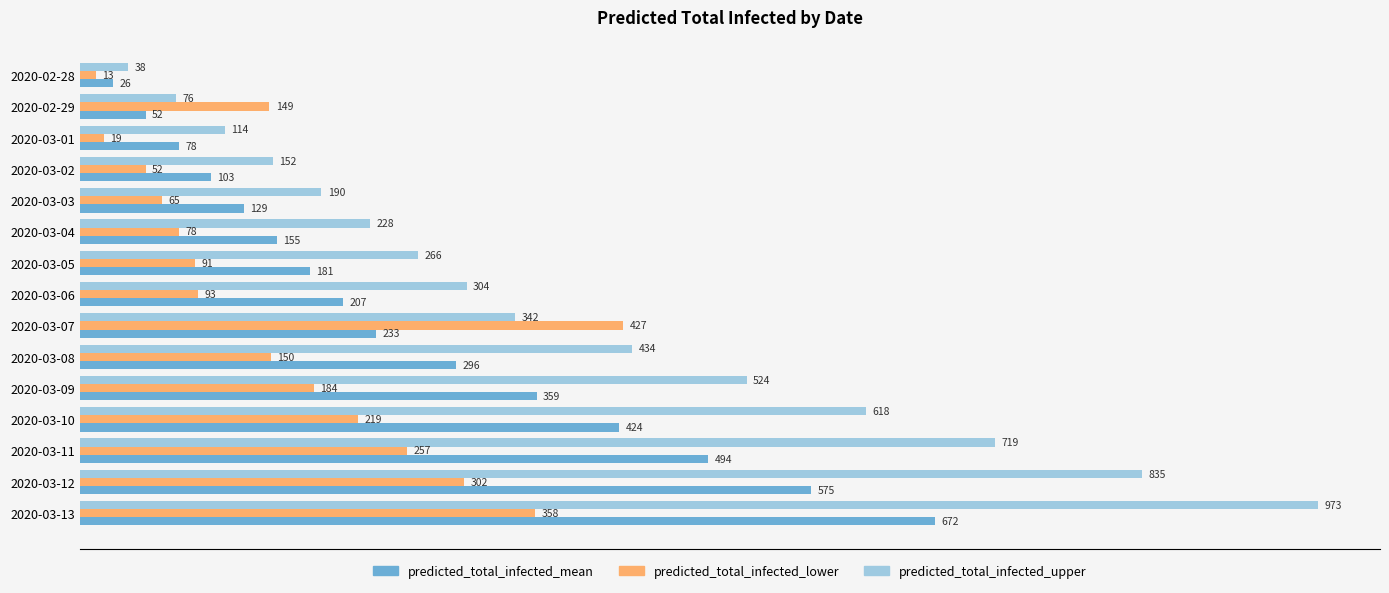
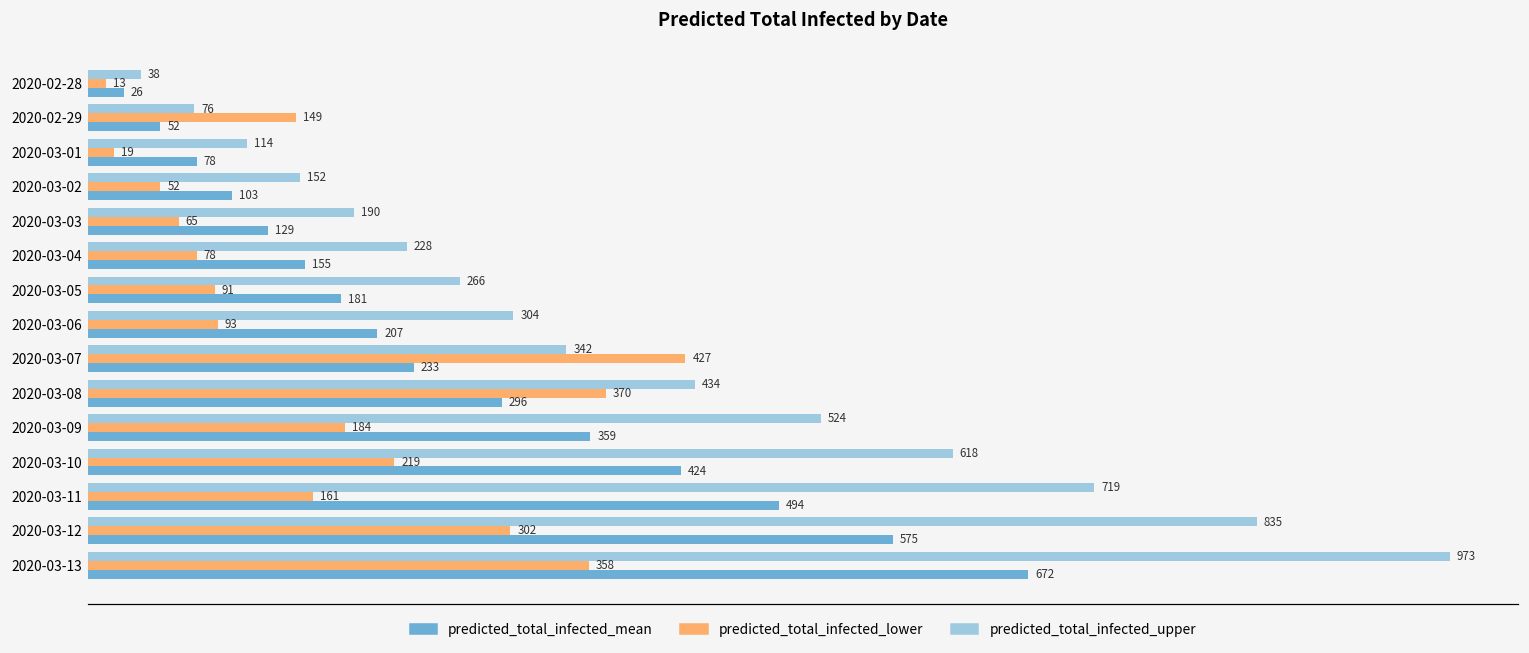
  {
    "predicted_total_infected_lower": {
      "2020-02-28": 13,
      "2020-02-29": 149,
      "2020-03-01": 19,
      "2020-03-02": 52,
      "2020-03-03": 65,
      "2020-03-04": 78,
      "2020-03-05": 91,
      "2020-03-06": 93,
      "2020-03-07": 427,
-     "2020-03-08": 150,
+     "2020-03-08": 370,
      "2020-03-09": 184,
      "2020-03-10": 219,
-     "2020-03-11": 257,
+     "2020-03-11": 161,
      "2020-03-12": 302,
      "2020-03-13": 358
    }
  }
